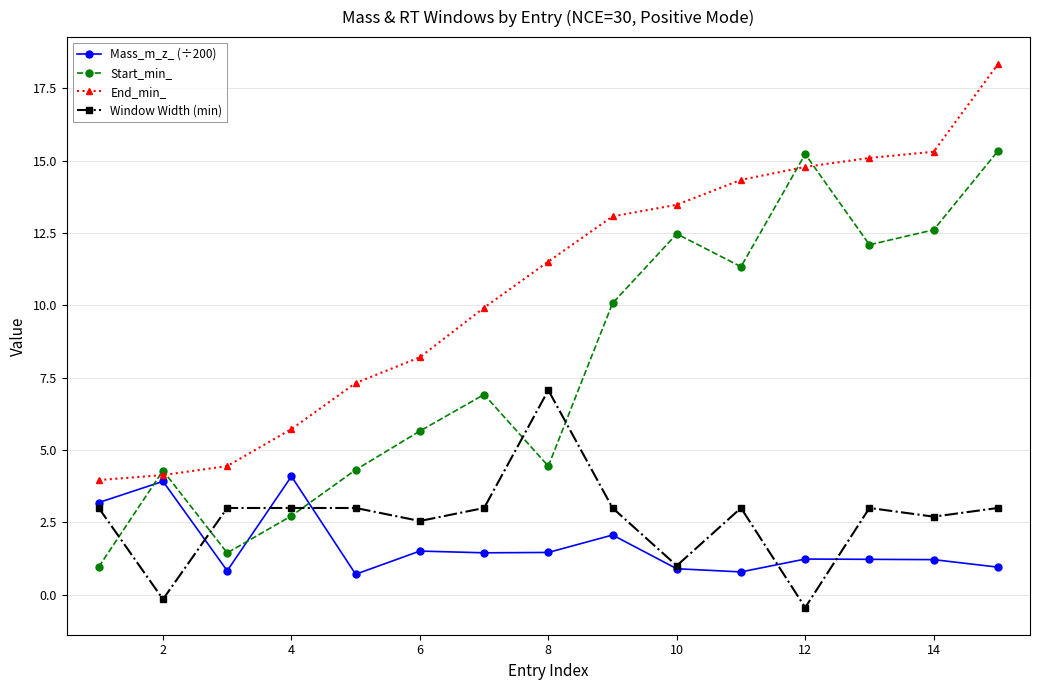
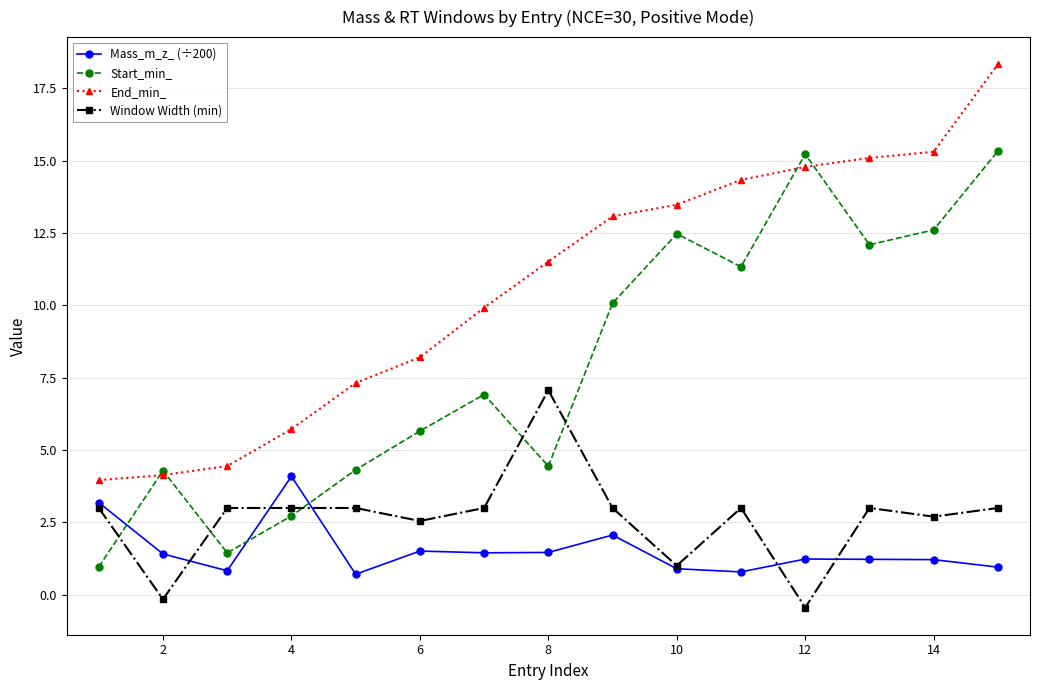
  {
    "Mass_m_z_ (÷200)": {
-     "2": 3.9,
+     "2": 1.4,
      "4": 4.1,
      "6": 1.5,
      "8": 1.5,
      "10": 0.9,
      "12": 1.2,
      "14": 1.2
    },
    "Start_min_": {
      "2": 4.3,
      "4": 2.7,
      "6": 5.7,
      "8": 4.4,
      "10": 12.5,
      "12": 15.2,
      "14": 12.6
    },
    "End_min_": {
      "2": 4.1,
      "4": 5.7,
      "6": 8.2,
      "8": 11.5,
      "10": 13.5,
      "12": 14.8,
      "14": 15.3
    },
    "Window Width (min)": {
      "2": -0.2,
      "4": 3.0,
      "6": 2.6,
      "8": 7.1,
      "10": 1.0,
      "12": -0.4,
      "14": 2.7
    }
  }
